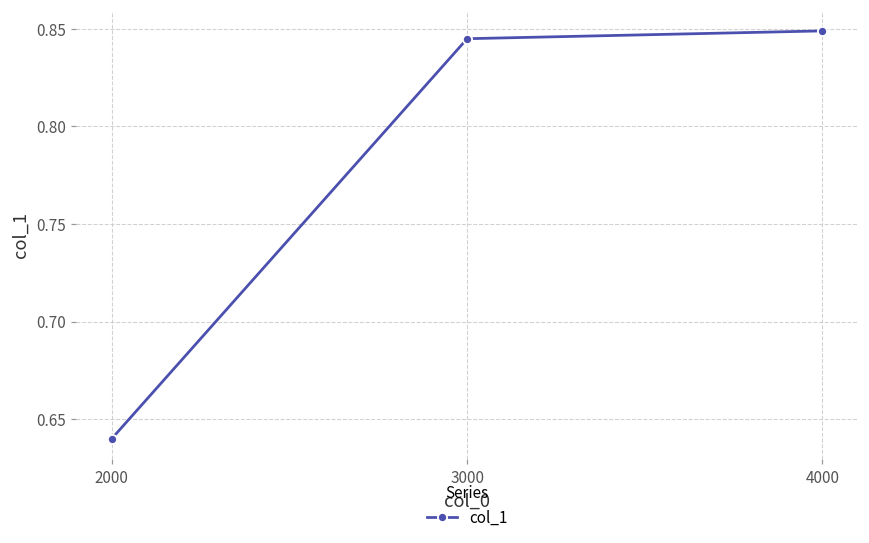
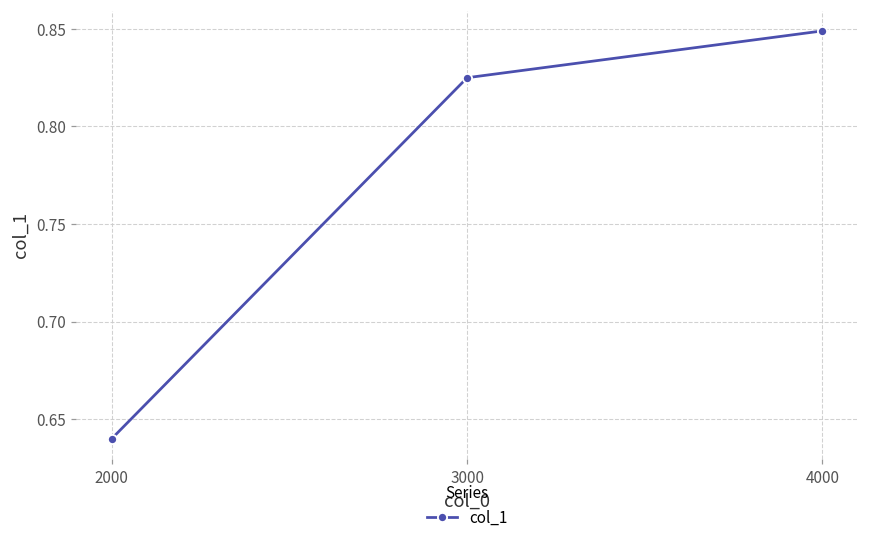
  {
    "2000": 0.640,
-   "3000": 0.845,
+   "3000": 0.825,
    "4000": 0.849
  }
